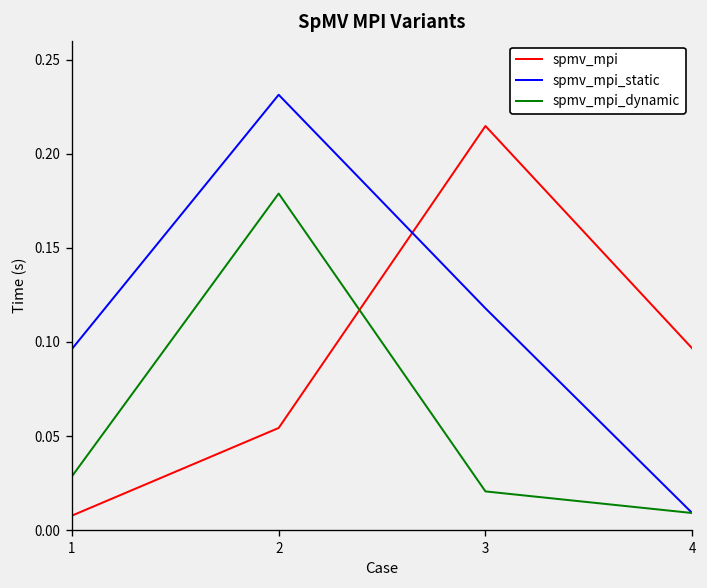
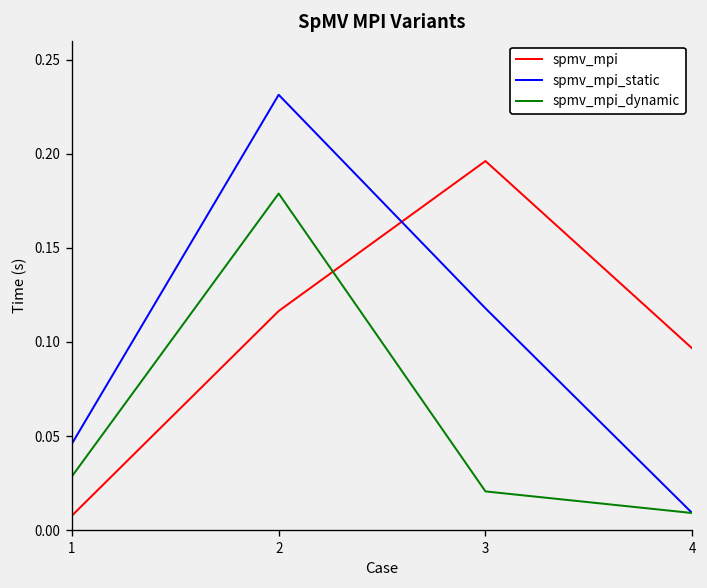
  {
    "spmv_mpi": {
      "1": 0.008,
-     "2": 0.054,
-     "3": 0.215,
+     "2": 0.116,
+     "3": 0.196,
      "4": 0.097
    },
    "spmv_mpi_static": {
-     "1": 0.096,
+     "1": 0.046,
      "2": 0.231,
      "3": 0.118
    },
    "spmv_mpi_dynamic": {
      "1": 0.029,
      "2": 0.179,
      "3": 0.021
    }
  }
